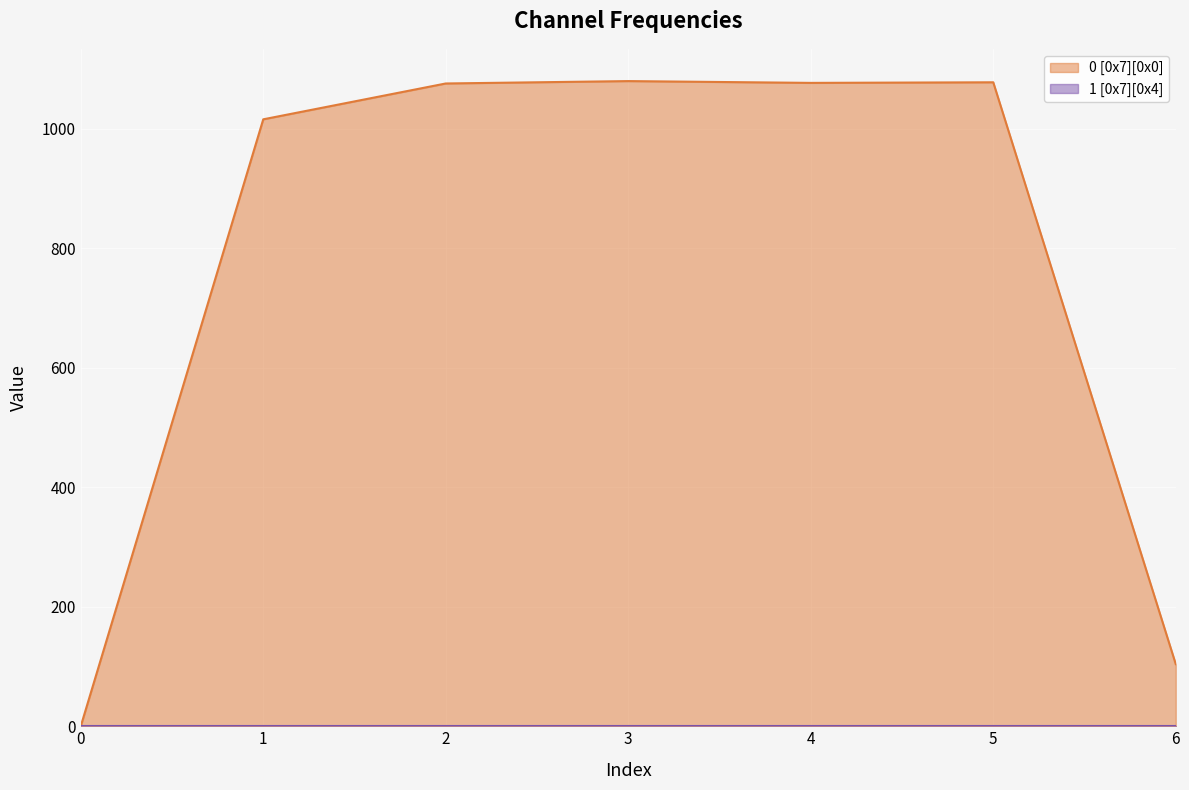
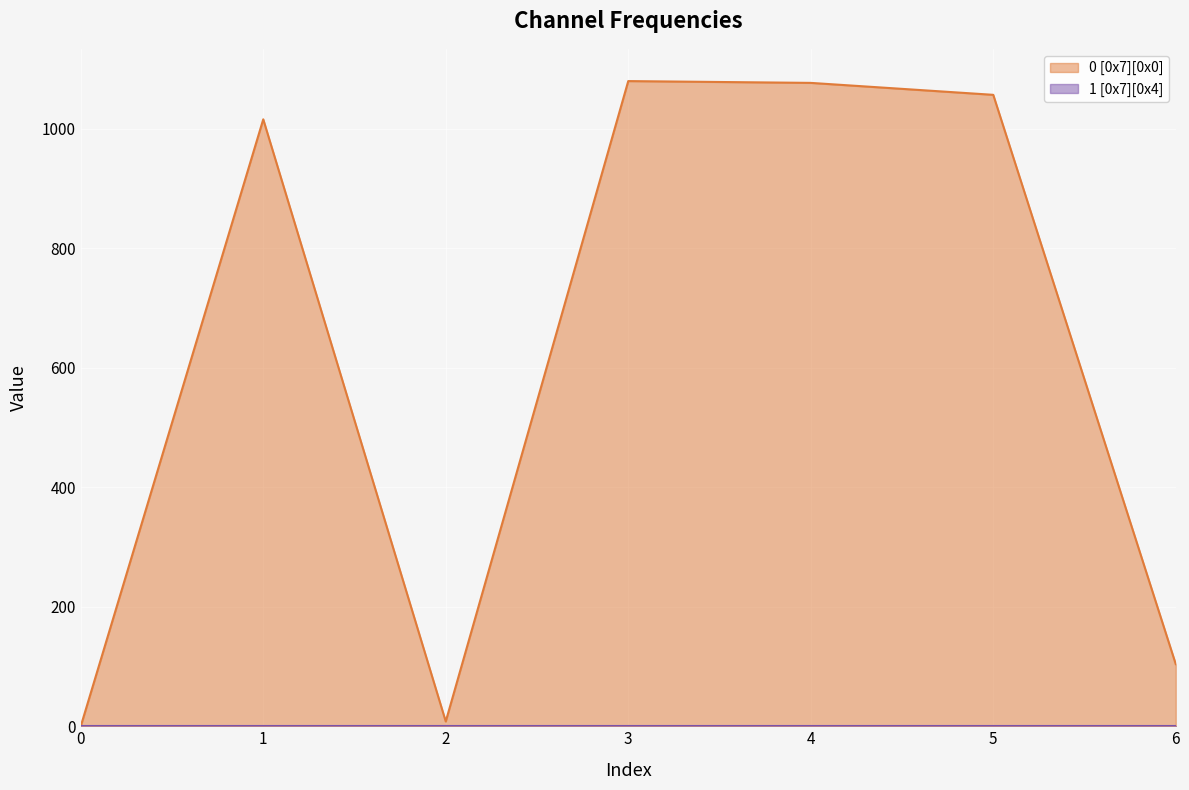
  {
    "0 [0x7][0x0]": {
      "1": 1020,
-     "2": 1080,
+     "2": 10,
      "3": 1080,
      "4": 1080,
-     "5": 1080,
+     "5": 1060,
      "6": 100
    },
    "1 [0x7][0x4]": {
      "1": 0,
      "2": 0,
      "3": 0,
      "4": 0,
      "5": 0,
      "6": 0
    }
  }
